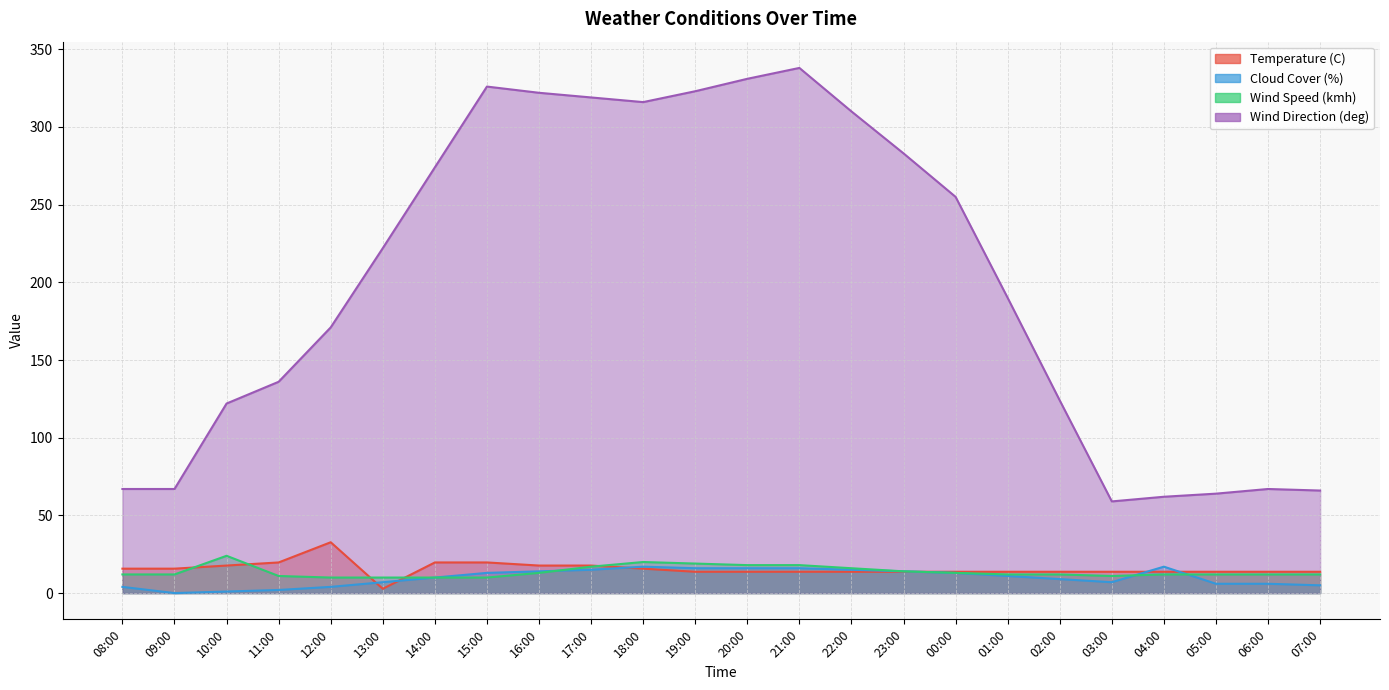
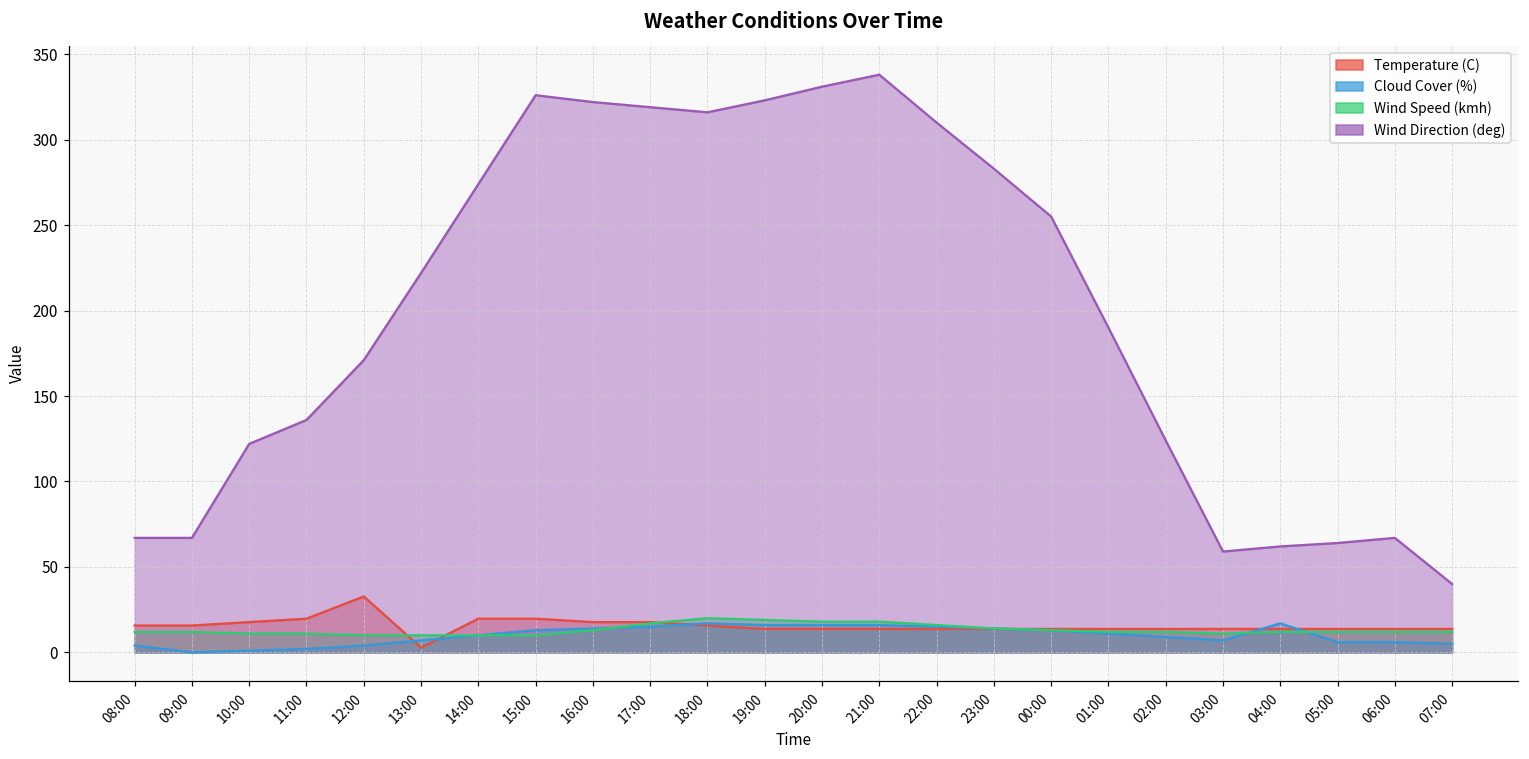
  {
    "Temperature (C)": {
      "08:00": 16,
      "09:00": 16,
      "10:00": 18,
      "11:00": 20,
      "12:00": 33,
      "13:00": 3,
      "14:00": 20,
      "15:00": 20,
      "16:00": 18,
      "19:00": 14,
      "20:00": 14,
      "21:00": 14,
      "01:00": 14,
      "02:00": 14,
      "03:00": 14,
      "04:00": 14,
      "05:00": 14,
      "06:00": 14,
      "07:00": 14
    },
    "Cloud Cover (%)": {
      "08:00": 4,
      "09:00": 0,
      "10:00": 1,
      "11:00": 2,
      "12:00": 4,
      "13:00": 7,
      "15:00": 13,
      "17:00": 15,
      "19:00": 16,
      "20:00": 16,
      "21:00": 16,
      "02:00": 9,
      "03:00": 7,
      "04:00": 17,
      "05:00": 6,
      "06:00": 6,
      "07:00": 5
    },
    "Wind Speed (kmh)": {
      "08:00": 12,
      "09:00": 12,
-     "10:00": 24,
+     "10:00": 11,
      "11:00": 11,
      "12:00": 10,
      "13:00": 10,
      "15:00": 10,
      "18:00": 20,
      "19:00": 19,
      "20:00": 18,
      "21:00": 18,
      "02:00": 12,
      "03:00": 11,
      "04:00": 12,
      "05:00": 12,
      "06:00": 12,
      "07:00": 12
    },
    "Wind Direction (deg)": {
      "08:00": 67,
      "09:00": 67,
      "10:00": 122,
      "11:00": 136,
      "12:00": 171,
      "13:00": 222,
      "14:00": 274,
      "15:00": 326,
      "16:00": 322,
      "17:00": 319,
      "18:00": 316,
      "19:00": 323,
      "20:00": 331,
      "21:00": 338,
      "22:00": 310,
      "23:00": 283,
      "00:00": 255,
      "01:00": 190,
      "02:00": 124,
      "03:00": 59,
      "04:00": 62,
      "05:00": 64,
      "06:00": 67,
-     "07:00": 66
+     "07:00": 40
    }
  }
